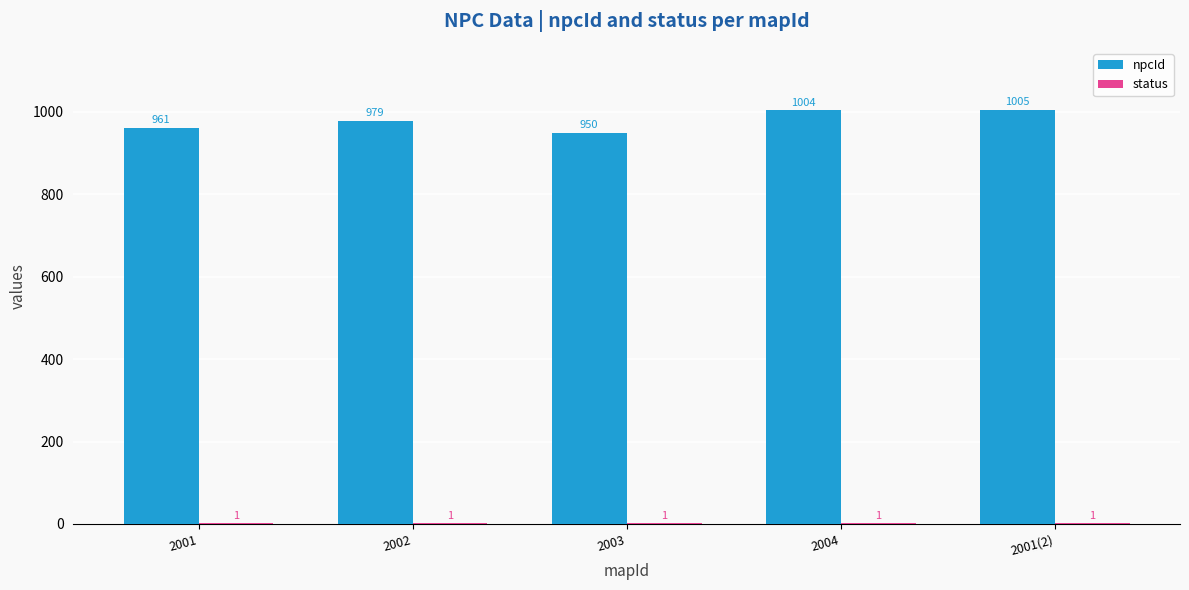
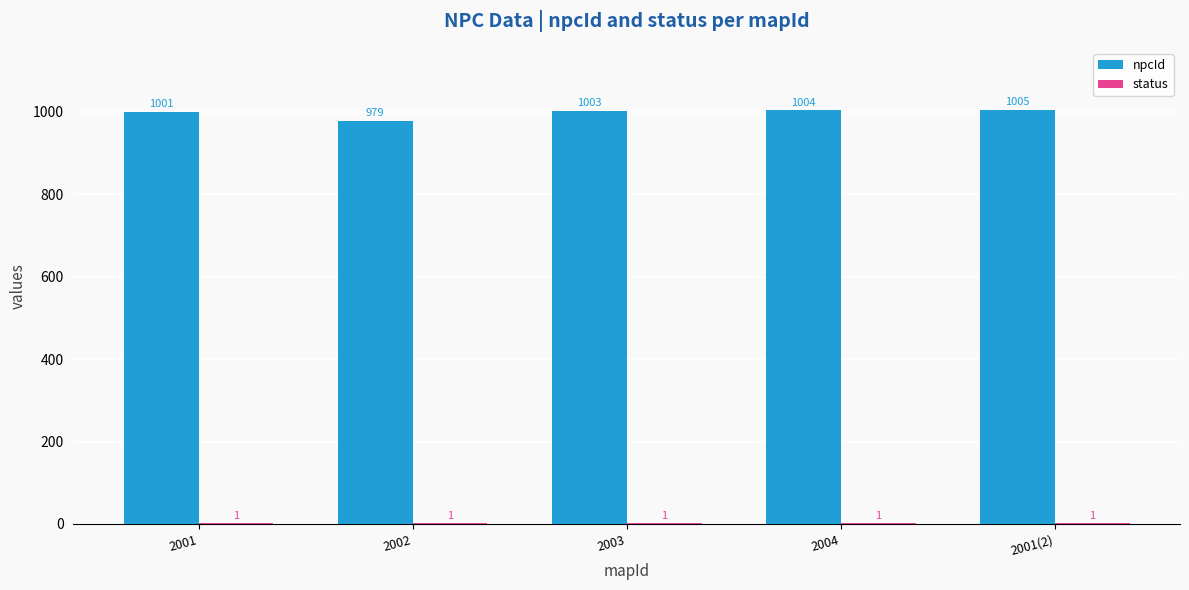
  {
    "npcId": {
-     "2001": 961,
+     "2001": 1001,
      "2002": 979,
-     "2003": 950,
+     "2003": 1003,
      "2004": 1004,
      "2001(2)": 1005
    },
    "status": {
      "2001": 1,
      "2002": 1,
      "2003": 1,
      "2004": 1,
      "2001(2)": 1
    }
  }
